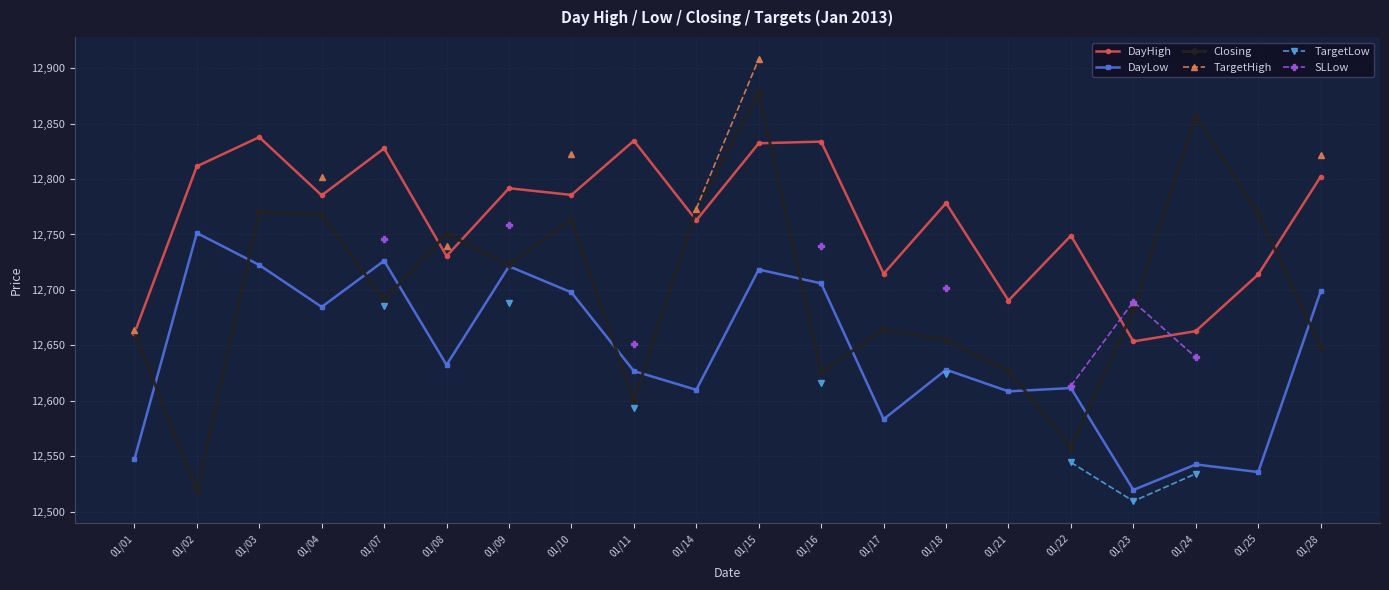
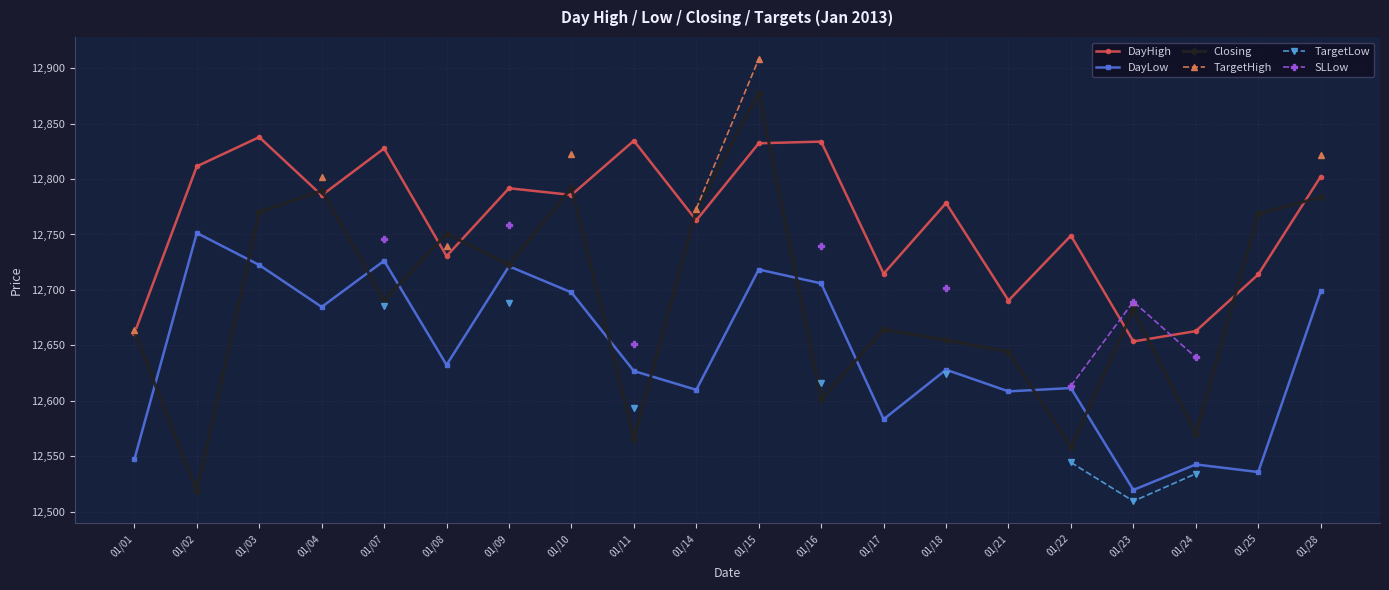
  {
    "Closing": {
      "01/02": "12,518",
      "01/03": "12,770",
-     "01/04": "12,768",
+     "01/04": "12,790",
      "01/07": "12,691",
      "01/08": "12,751",
-     "01/10": "12,763",
-     "01/11": "12,600",
+     "01/10": "12,792",
+     "01/11": "12,566",
      "01/15": "12,878",
-     "01/16": "12,626",
+     "01/16": "12,602",
      "01/17": "12,664",
      "01/18": "12,655",
-     "01/21": "12,627",
+     "01/21": "12,644",
      "01/22": "12,558",
      "01/23": "12,682",
-     "01/24": "12,857",
+     "01/24": "12,570",
      "01/25": "12,769",
-     "01/28": "12,649"
+     "01/28": "12,784"
    },
    "SLLow": {
      "01/07": "12,746",
      "01/09": "12,759",
      "01/11": "12,651",
      "01/16": "12,740",
      "01/18": "12,702",
      "01/24": "12,639"
    }
  }
